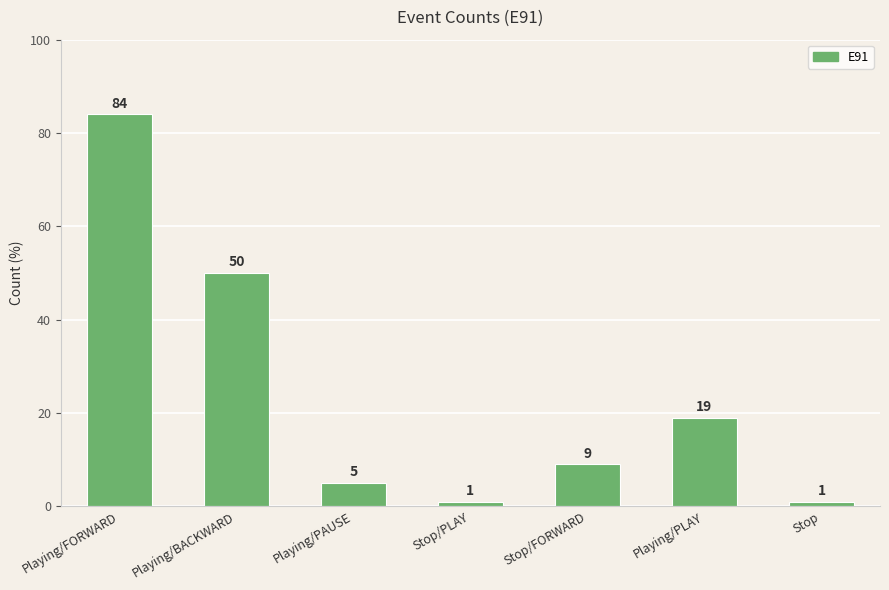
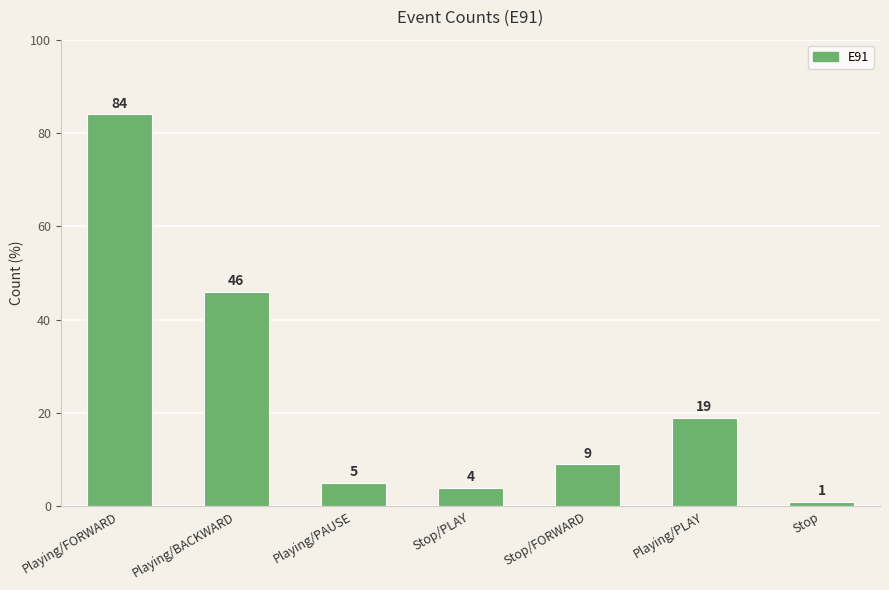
  {
    "Playing/FORWARD": 84,
-   "Playing/BACKWARD": 50,
+   "Playing/BACKWARD": 46,
    "Playing/PAUSE": 5,
-   "Stop/PLAY": 1,
+   "Stop/PLAY": 4,
    "Stop/FORWARD": 9,
    "Playing/PLAY": 19,
    "Stop": 1
  }
